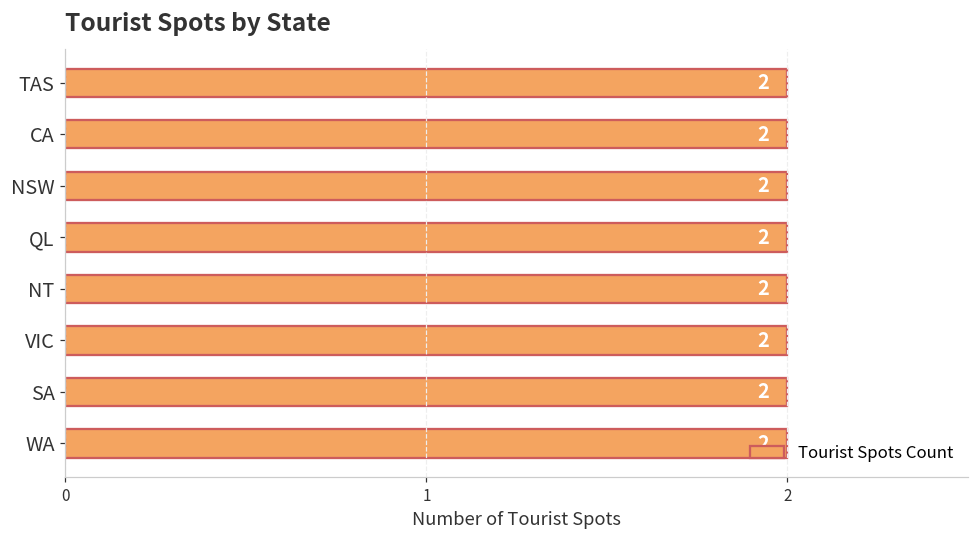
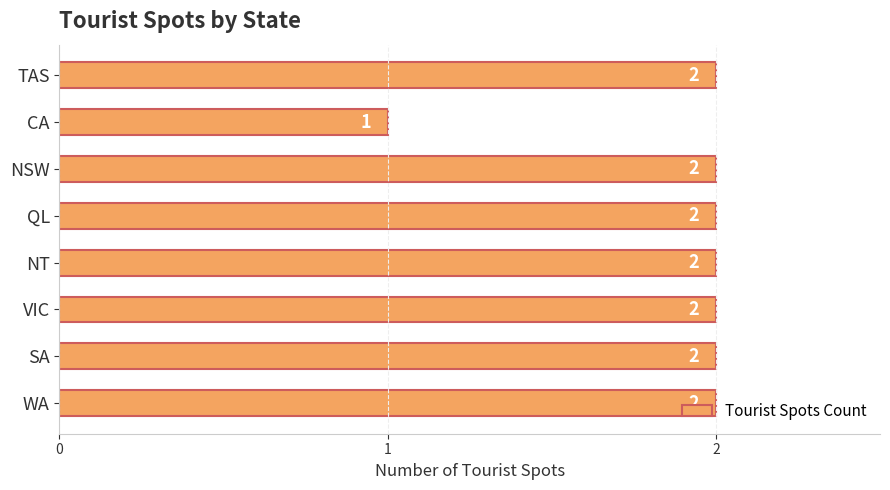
  {
    "TAS": 2,
-   "CA": 2,
+   "CA": 1,
    "NSW": 2,
    "QL": 2,
    "NT": 2,
    "VIC": 2,
    "SA": 2,
    "WA": 2
  }
